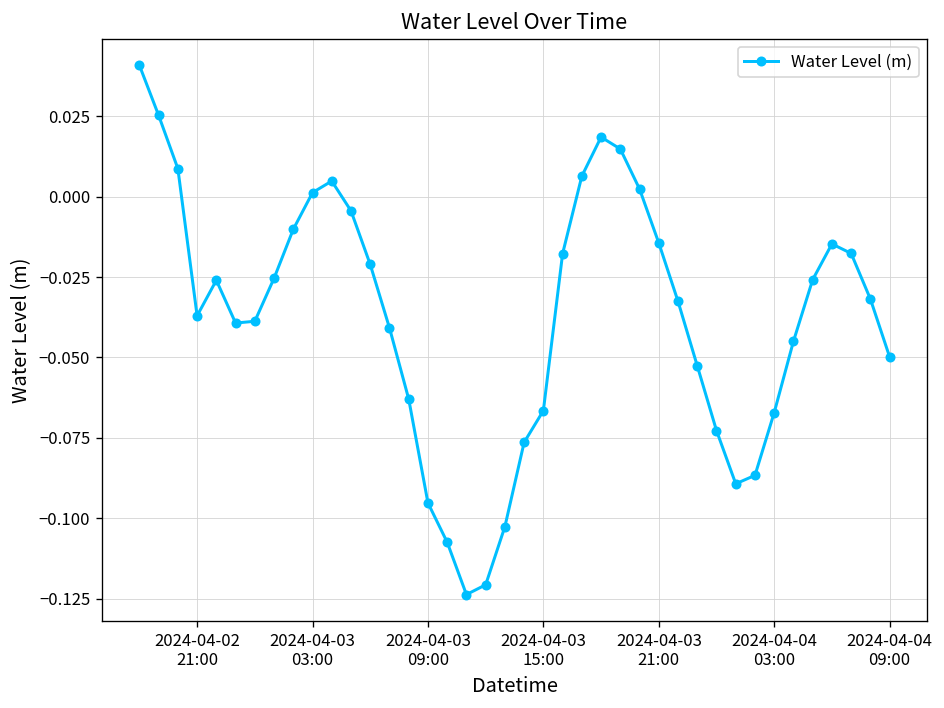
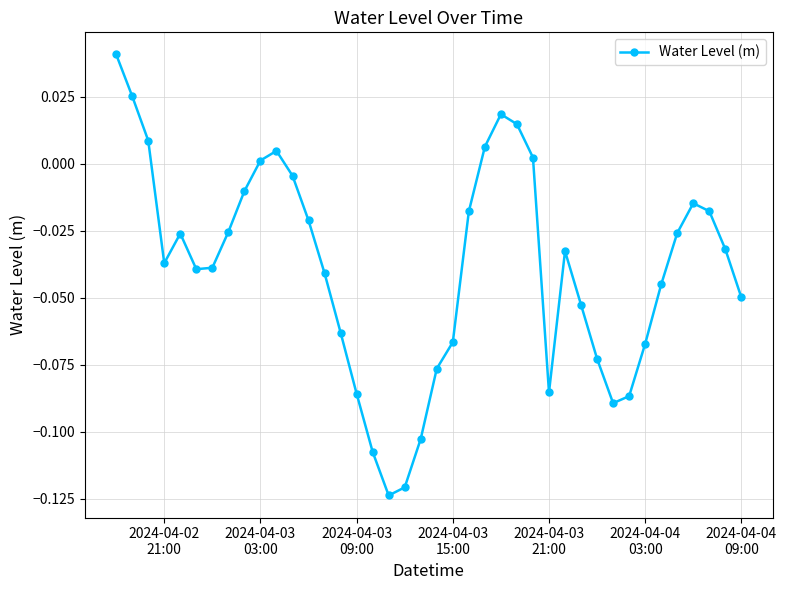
  {
    "2024-04-02 21:00": -0.037,
    "2024-04-03 03:00": 0.001,
-   "2024-04-03 09:00": -0.095,
+   "2024-04-03 09:00": -0.086,
    "2024-04-03 15:00": -0.067,
-   "2024-04-03 21:00": -0.014,
+   "2024-04-03 21:00": -0.085,
    "2024-04-04 03:00": -0.067,
    "2024-04-04 09:00": -0.050
  }
